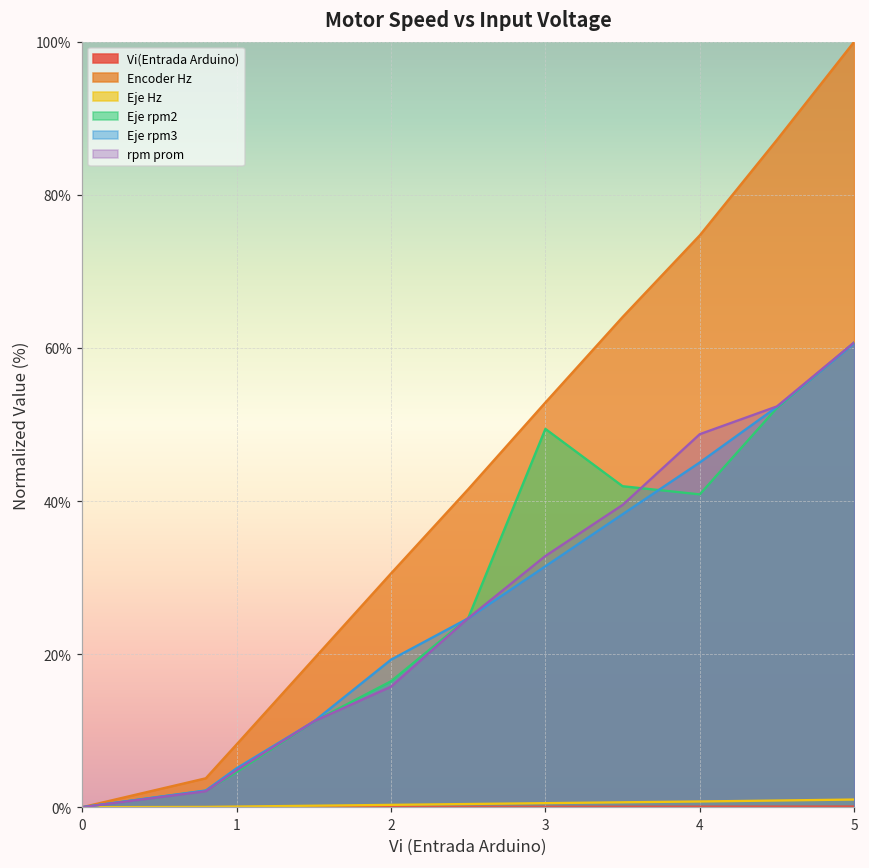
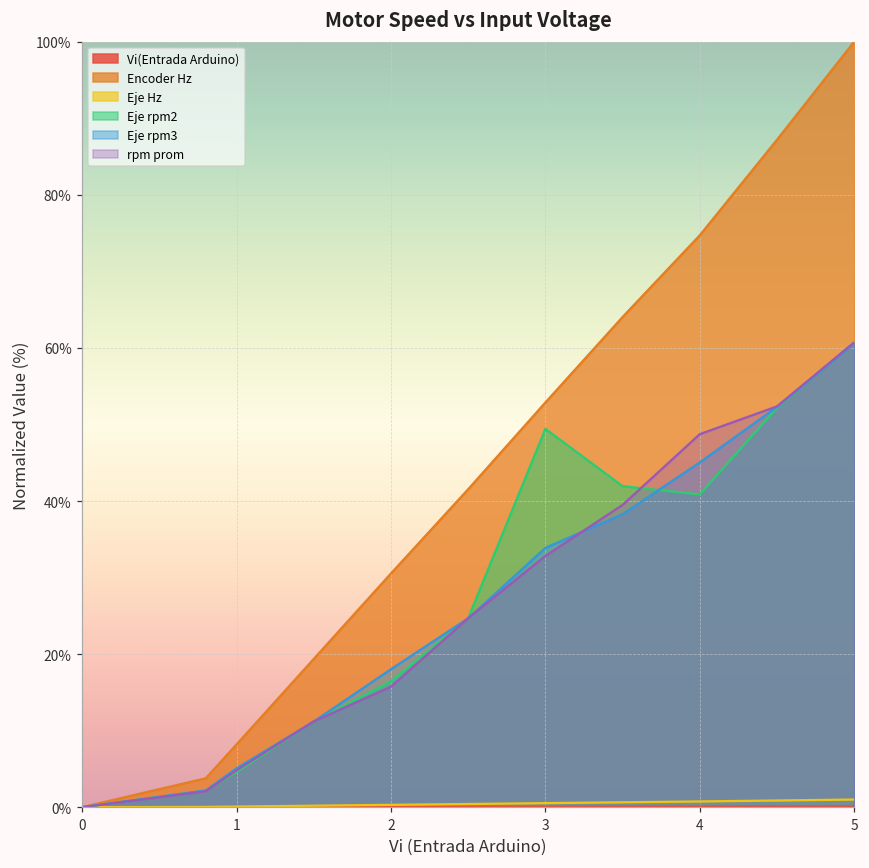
  {
    "Eje Hz": {
      "3": "1%",
      "4": "1%",
      "5": "1%"
    },
    "Eje rpm2": {
      "2": "16%",
      "3": "49%",
      "4": "41%"
    },
    "Eje rpm3": {
-     "2": "19%",
-     "3": "31%",
+     "2": "18%",
+     "3": "34%",
      "4": "45%"
    },
    "rpm prom": {
      "2": "16%",
      "3": "33%",
      "4": "49%"
    }
  }
